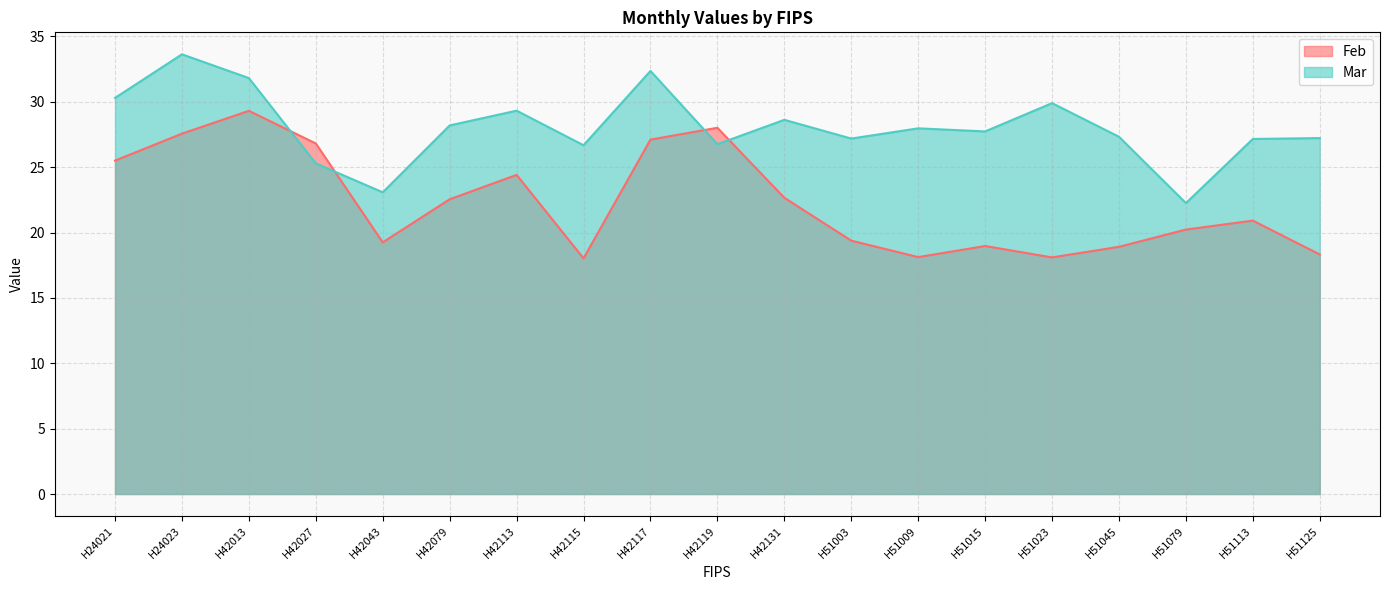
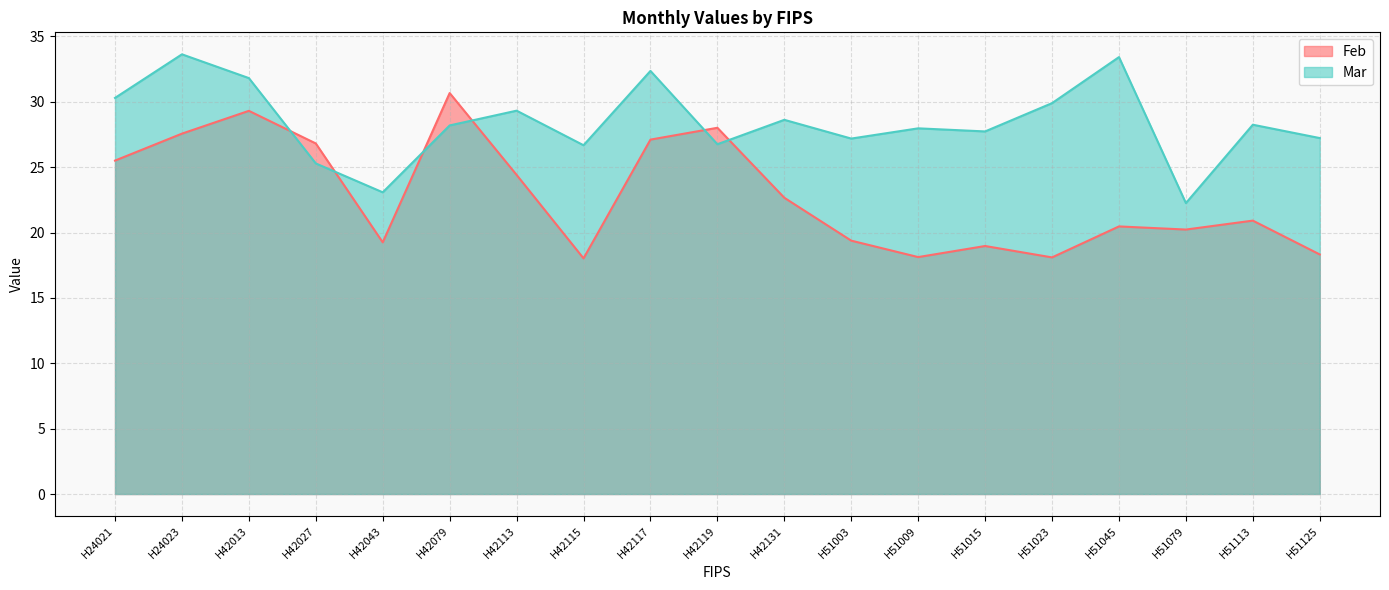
  {
    "Feb": {
      "H24021": 25.5,
      "H24023": 27.6,
      "H42013": 29.3,
      "H42027": 26.8,
      "H42043": 19.3,
-     "H42079": 22.5,
+     "H42079": 30.7,
      "H42113": 24.4,
      "H42115": 18.0,
      "H42117": 27.1,
      "H42119": 28.0,
      "H42131": 22.7,
      "H51003": 19.4,
      "H51009": 18.1,
      "H51015": 19.0,
      "H51023": 18.1,
-     "H51045": 18.9,
+     "H51045": 20.5,
      "H51079": 20.2,
      "H51113": 20.9,
      "H51125": 18.3
    },
    "Mar": {
      "H24021": 30.3,
      "H24023": 33.6,
      "H42013": 31.8,
      "H42027": 25.3,
      "H42043": 23.1,
      "H42079": 28.2,
      "H42113": 29.3,
      "H42115": 26.7,
      "H42117": 32.4,
      "H42119": 26.8,
      "H42131": 28.6,
      "H51003": 27.2,
      "H51009": 28.0,
      "H51015": 27.7,
      "H51023": 29.9,
-     "H51045": 27.3,
+     "H51045": 33.4,
      "H51079": 22.3,
-     "H51113": 27.2,
+     "H51113": 28.2,
      "H51125": 27.2
    }
  }
